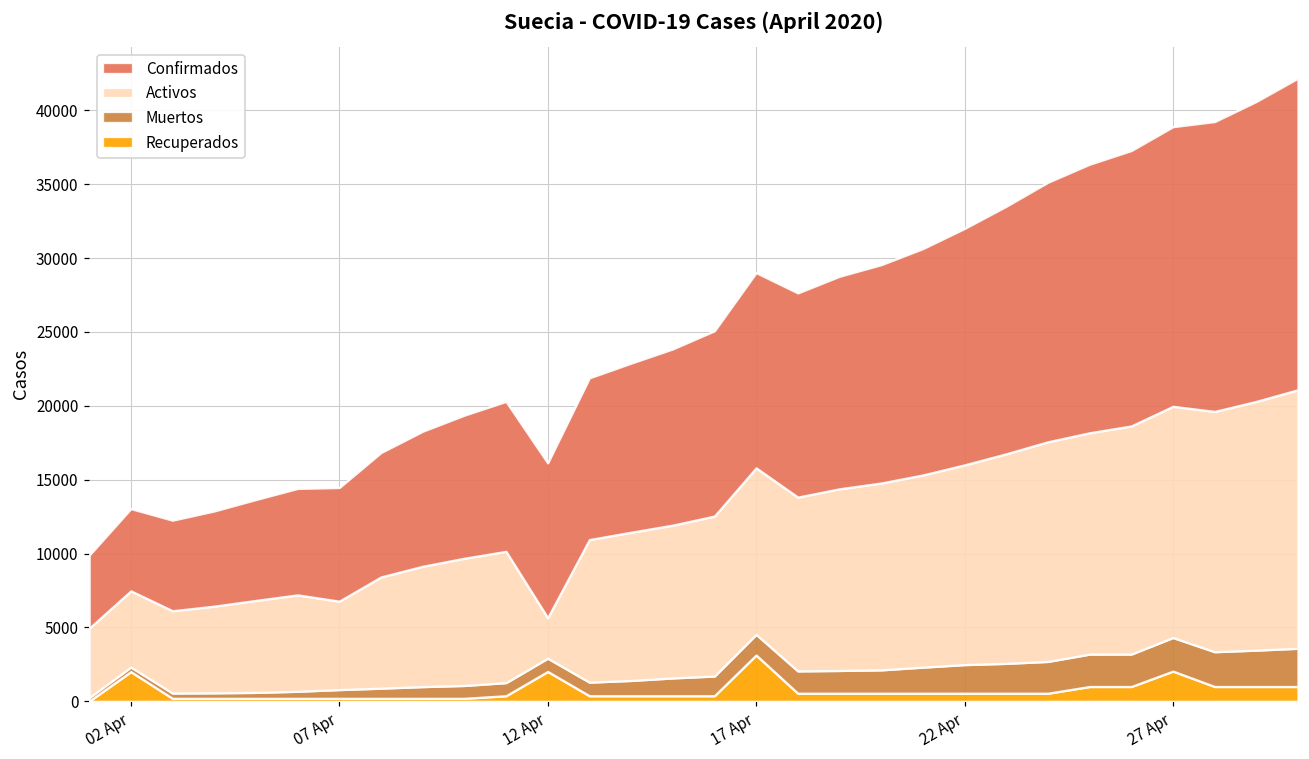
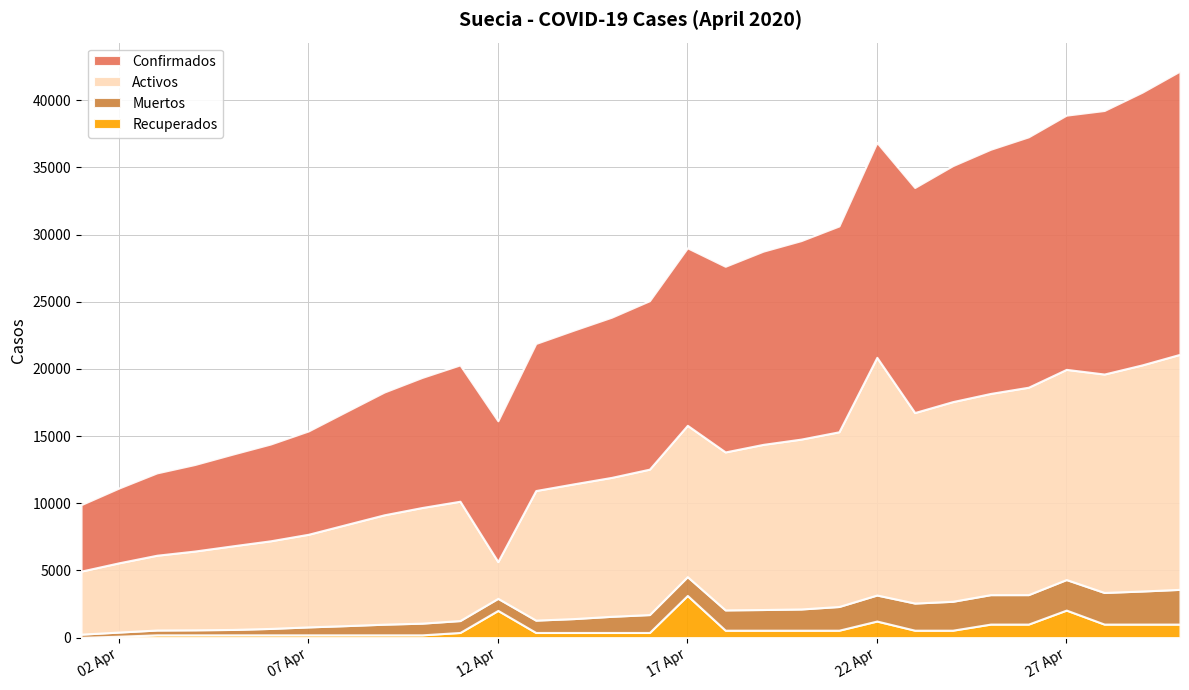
  {
    "Recuperados": {
-     "02 Apr": 2000,
+     "02 Apr": 100,
      "07 Apr": 200,
      "12 Apr": 2000,
      "17 Apr": 3100,
-     "22 Apr": 600,
+     "22 Apr": 1200,
      "27 Apr": 2000
    },
    "Activos": {
      "02 Apr": 5200,
-     "07 Apr": 6000,
+     "07 Apr": 6900,
      "12 Apr": 2700,
      "17 Apr": 11300,
-     "22 Apr": 13500,
+     "22 Apr": 17700,
      "27 Apr": 15600
    }
  }
